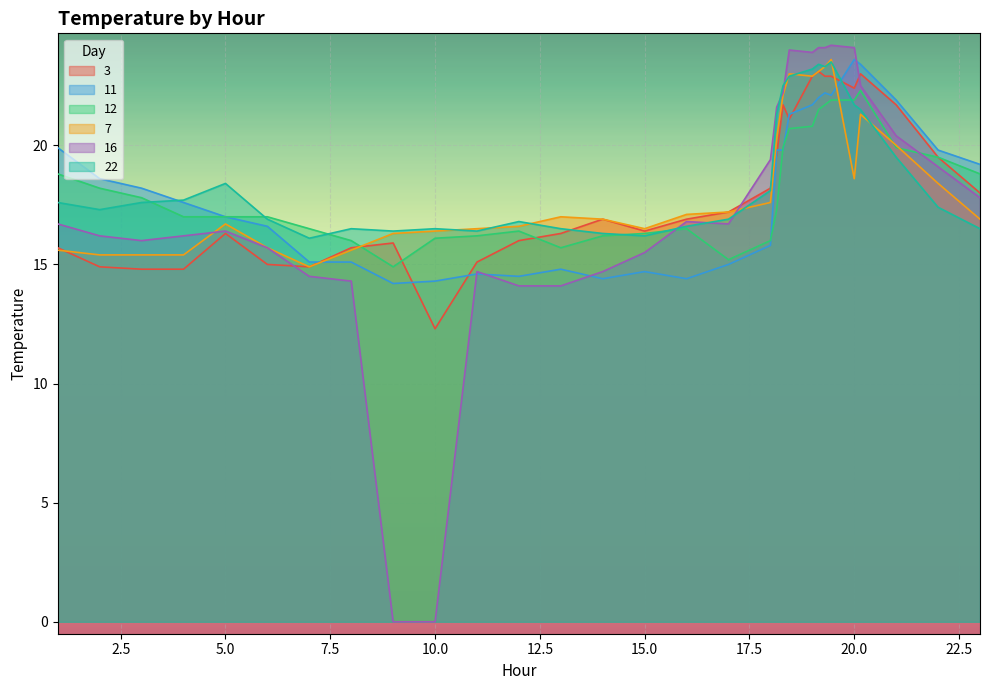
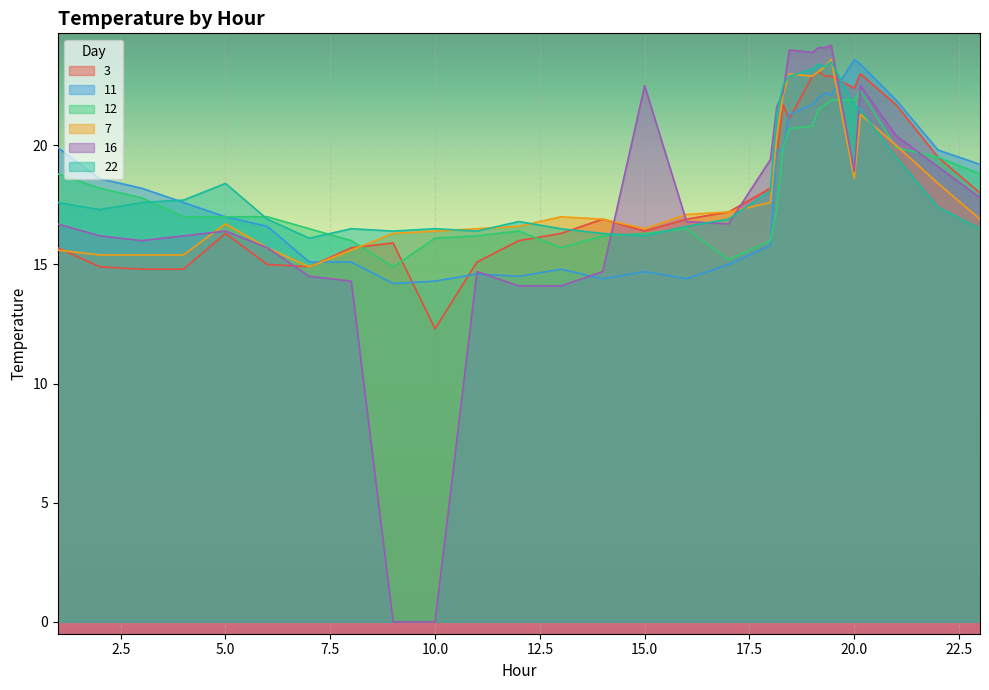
  {
    "3": {
      "10.0": 12.3,
      "20.0": 22.4
    },
    "7": {
      "5.0": 16.7,
      "20.0": 18.6
    },
    "16": {
      "10.0": 0.0,
-     "15.0": 15.5,
-     "20.0": 24.1
+     "15.0": 22.5,
+     "20.0": 18.9
    }
  }
